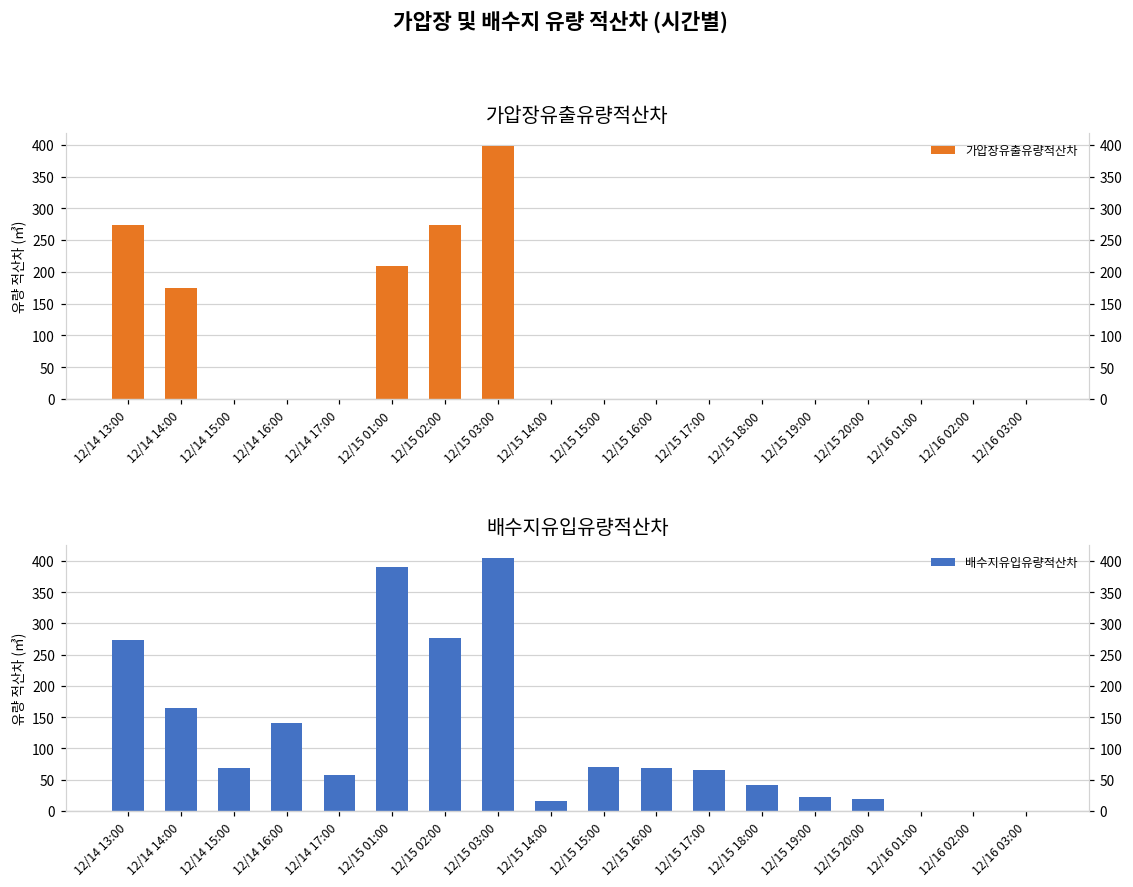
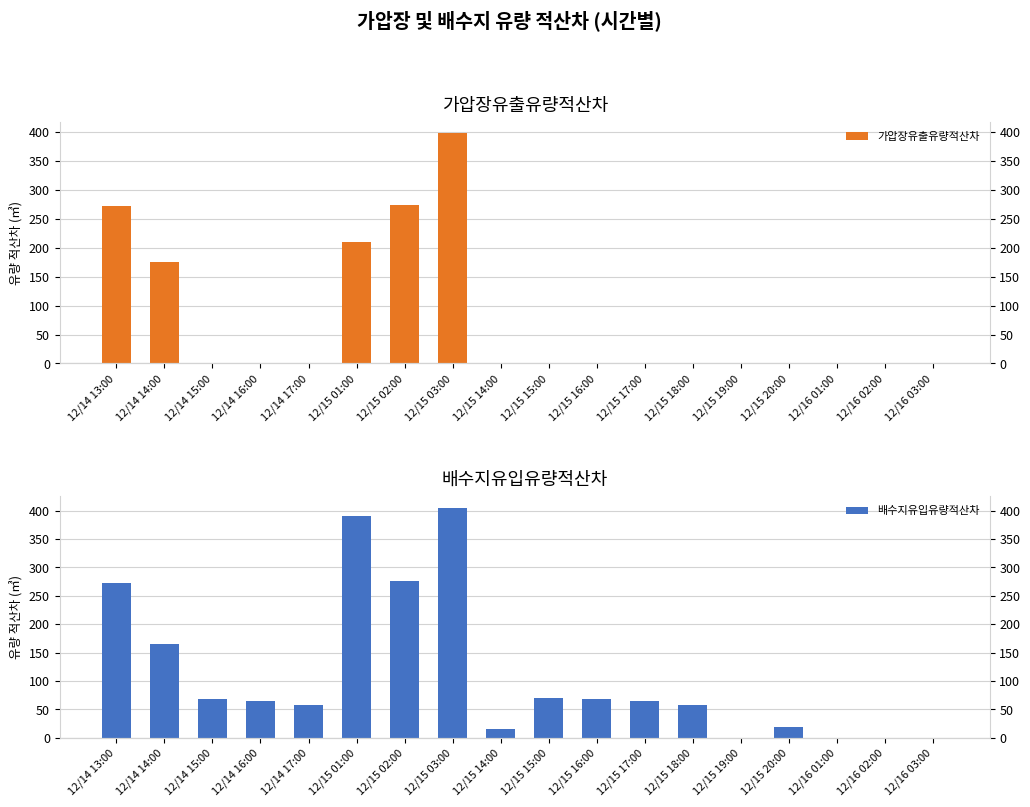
  {
    "가압장유출유량적산차": {
      "12/14 13:00": 270,
      "12/14 14:00": 180,
      "12/14 15:00": 0,
      "12/14 16:00": 0,
      "12/14 17:00": 0,
      "12/15 01:00": 210,
      "12/15 02:00": 270,
      "12/15 03:00": 400,
      "12/15 14:00": 0,
      "12/15 15:00": 0,
      "12/15 16:00": 0,
      "12/15 17:00": 0,
      "12/15 18:00": 0,
      "12/15 19:00": 0,
      "12/15 20:00": 0,
      "12/16 01:00": 0,
      "12/16 02:00": 0,
      "12/16 03:00": 0
    },
    "배수지유입유량적산차": {
      "12/14 13:00": 270,
      "12/14 14:00": 170,
      "12/14 15:00": 70,
-     "12/14 16:00": 140,
+     "12/14 16:00": 70,
      "12/14 17:00": 60,
      "12/15 01:00": 390,
      "12/15 02:00": 280,
      "12/15 03:00": 410,
      "12/15 14:00": 20,
      "12/15 15:00": 70,
      "12/15 16:00": 70,
      "12/15 17:00": 70,
-     "12/15 18:00": 40,
-     "12/15 19:00": 20,
+     "12/15 18:00": 60,
+     "12/15 19:00": 0,
      "12/15 20:00": 20,
      "12/16 01:00": 0,
      "12/16 02:00": 0,
      "12/16 03:00": 0
    }
  }
